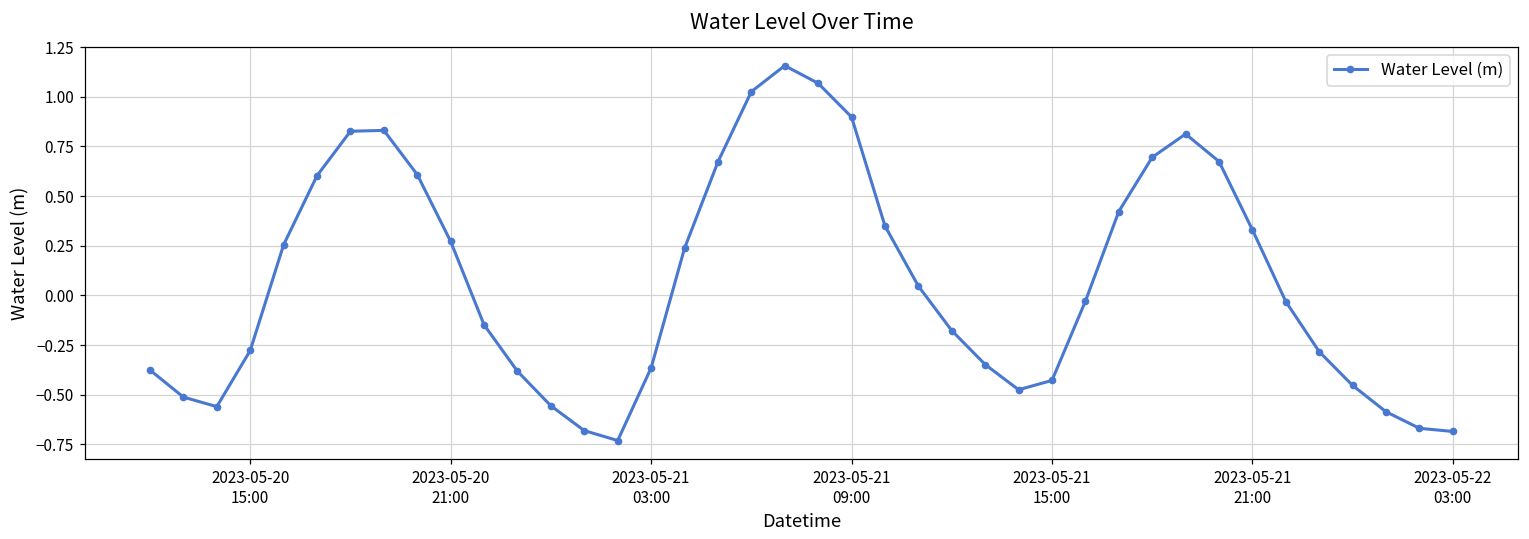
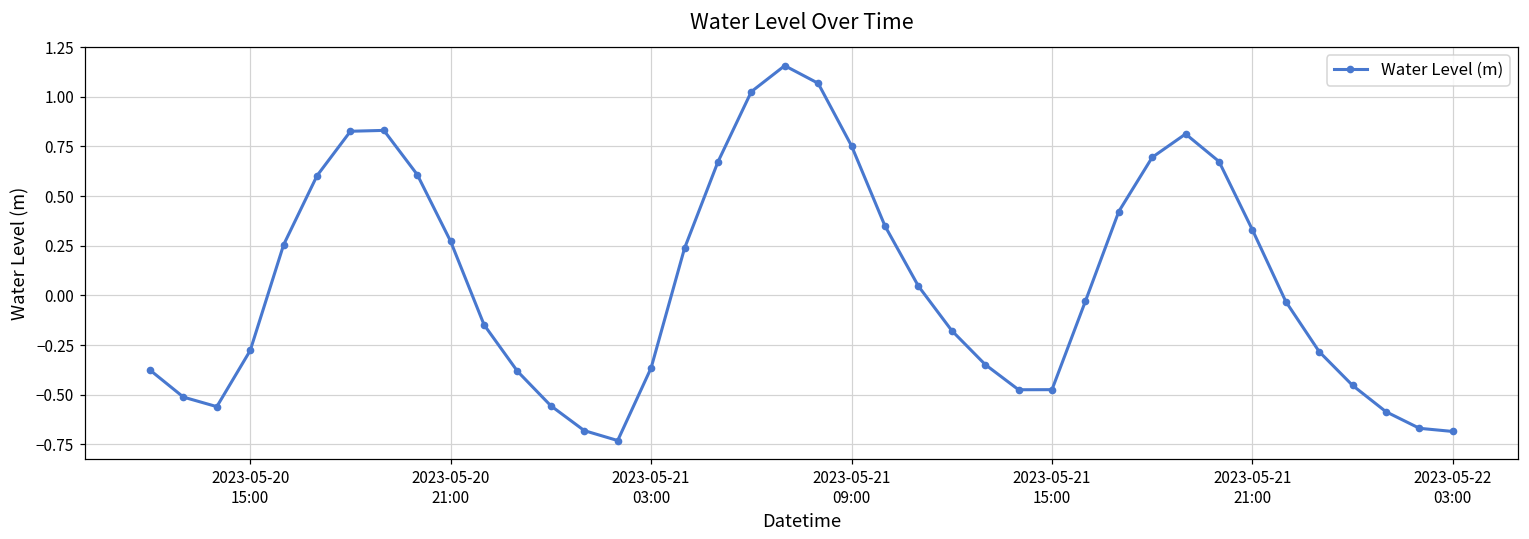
  {
    "2023-05-20 15:00": -0.28,
    "2023-05-20 21:00": 0.27,
    "2023-05-21 03:00": -0.37,
-   "2023-05-21 09:00": 0.90,
-   "2023-05-21 15:00": -0.43,
+   "2023-05-21 09:00": 0.75,
+   "2023-05-21 15:00": -0.47,
    "2023-05-21 21:00": 0.33,
    "2023-05-22 03:00": -0.68
  }
